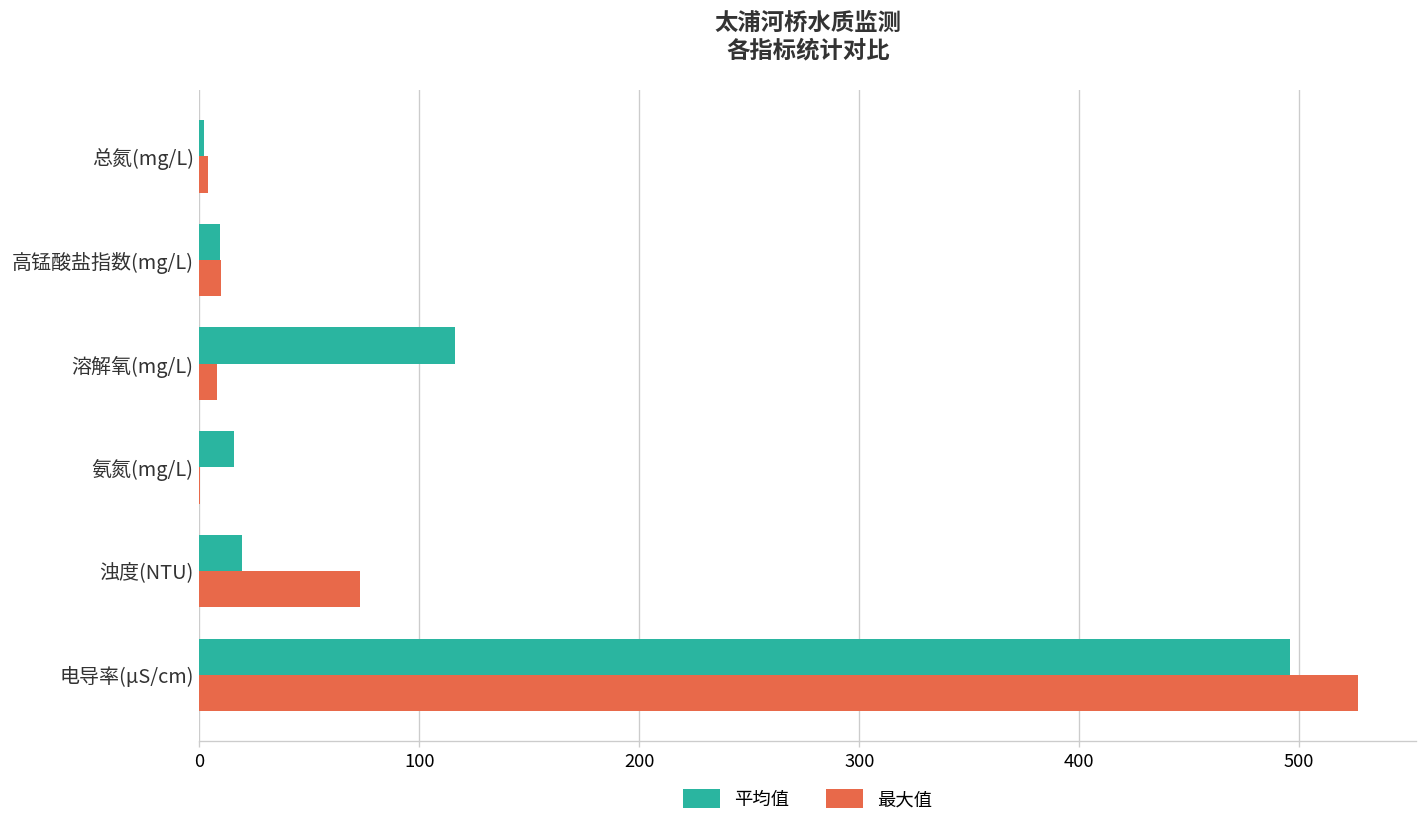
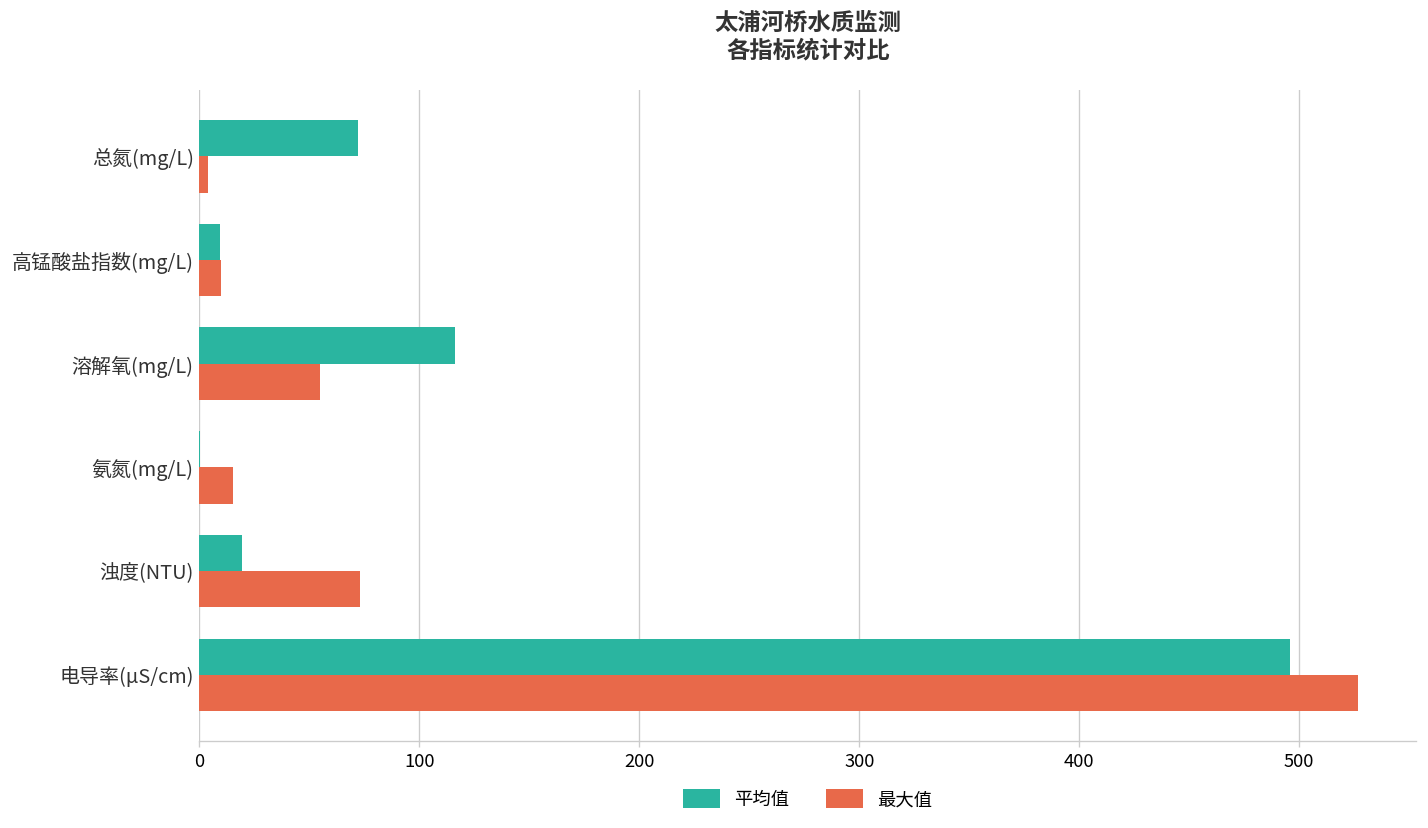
  {
    "平均值": {
-     "总氮(mg/L)": 2,
+     "总氮(mg/L)": 72,
      "高锰酸盐指数(mg/L)": 9,
      "溶解氧(mg/L)": 116,
-     "氨氮(mg/L)": 16,
+     "氨氮(mg/L)": 0,
      "浊度(NTU)": 19,
      "电导率(μS/cm)": 496
    },
    "最大值": {
      "总氮(mg/L)": 4,
      "高锰酸盐指数(mg/L)": 10,
-     "溶解氧(mg/L)": 8,
-     "氨氮(mg/L)": 0,
+     "溶解氧(mg/L)": 55,
+     "氨氮(mg/L)": 15,
      "浊度(NTU)": 73,
      "电导率(μS/cm)": 527
    }
  }
